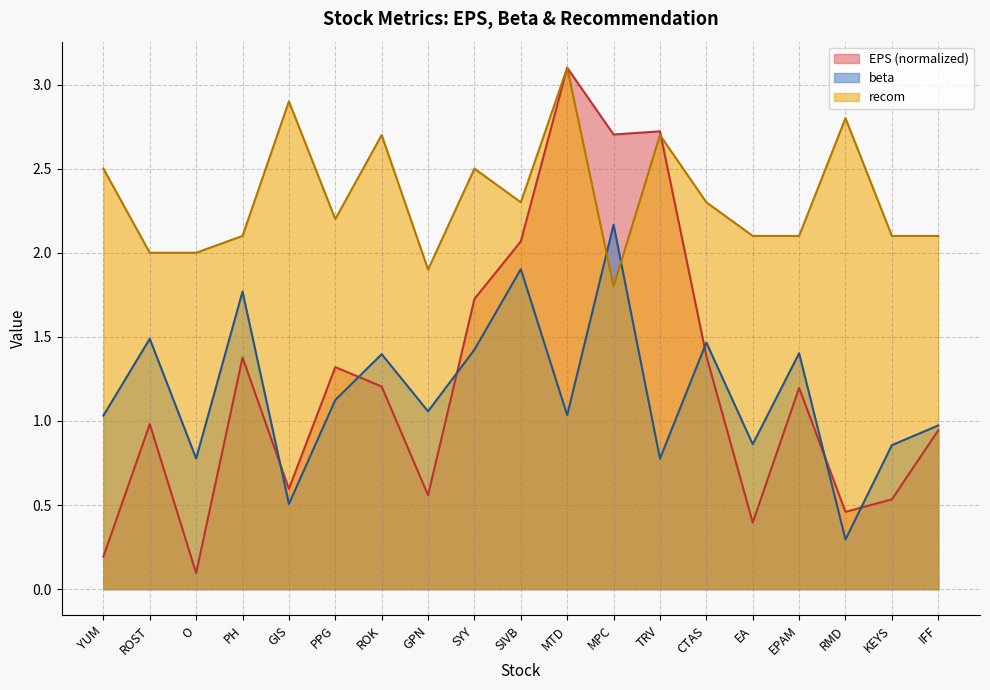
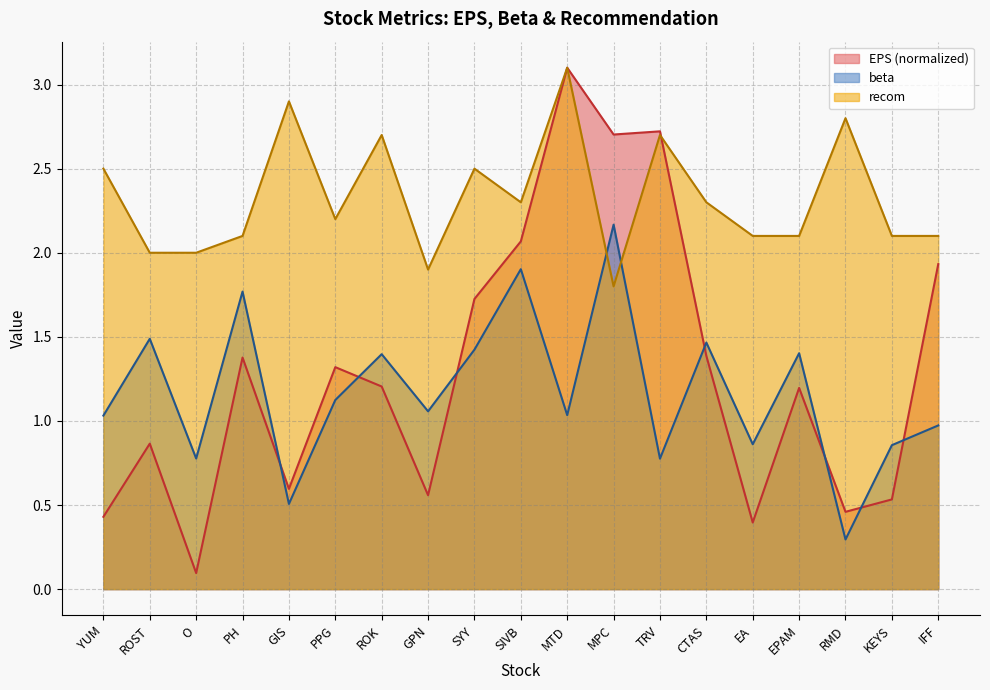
  {
    "EPS (normalized)": {
-     "YUM": 0.19,
-     "ROST": 0.98,
+     "YUM": 0.43,
+     "ROST": 0.86,
      "O": 0.10,
      "PH": 1.38,
      "GIS": 0.60,
      "PPG": 1.32,
      "ROK": 1.20,
      "GPN": 0.56,
      "SYY": 1.73,
      "SIVB": 2.07,
      "MPC": 2.70,
      "TRV": 2.72,
      "CTAS": 1.39,
      "EA": 0.40,
      "EPAM": 1.20,
      "RMD": 0.46,
      "KEYS": 0.53,
-     "IFF": 0.94
+     "IFF": 1.93
    },
    "beta": {
      "YUM": 1.03,
      "ROST": 1.49,
      "O": 0.78,
      "PH": 1.77,
      "GIS": 0.51,
      "PPG": 1.12,
      "ROK": 1.40,
      "GPN": 1.06,
      "SYY": 1.42,
      "SIVB": 1.90,
      "MTD": 1.03,
      "MPC": 2.17,
      "TRV": 0.78,
      "CTAS": 1.47,
      "EA": 0.86,
      "EPAM": 1.40,
      "RMD": 0.30,
      "KEYS": 0.86,
      "IFF": 0.97
    },
    "recom": {
      "YUM": 2.50,
      "ROST": 2.00,
      "O": 2.00,
      "PH": 2.10,
      "GIS": 2.90,
      "PPG": 2.20,
      "ROK": 2.70,
      "GPN": 1.90,
      "SYY": 2.50,
      "SIVB": 2.30,
      "MPC": 1.80,
      "TRV": 2.70,
      "CTAS": 2.30,
      "EA": 2.10,
      "EPAM": 2.10,
      "RMD": 2.80,
      "KEYS": 2.10,
      "IFF": 2.10
    }
  }
